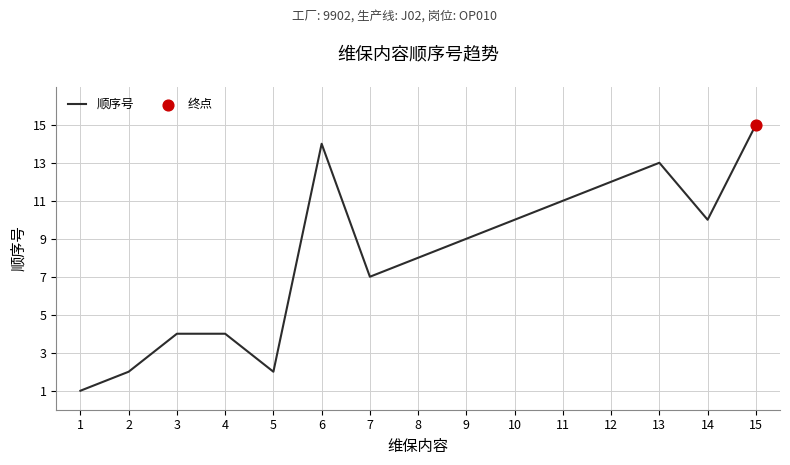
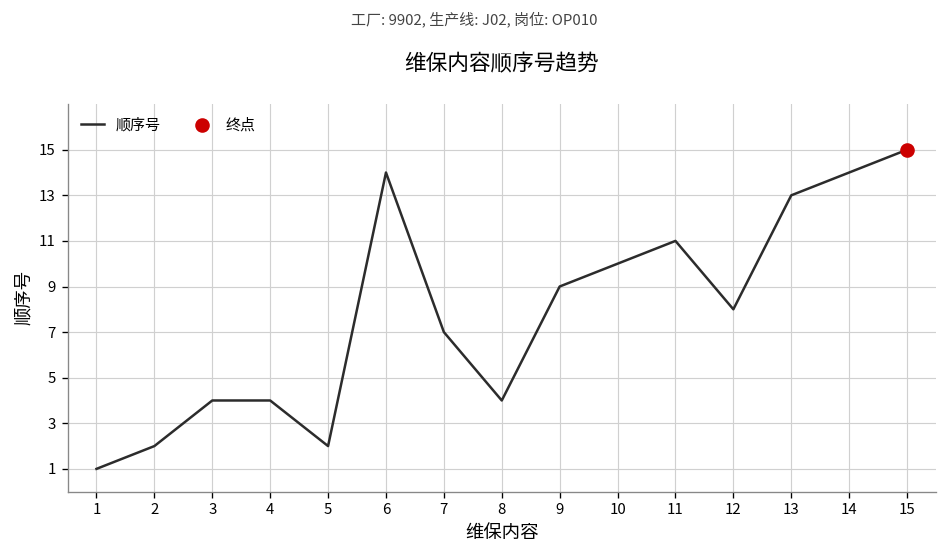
  {
    "顺序号": {
      "1": 1,
      "2": 2,
      "3": 4,
      "4": 4,
      "5": 2,
      "6": 14,
      "7": 7,
-     "8": 8,
+     "8": 4,
      "9": 9,
      "10": 10,
      "11": 11,
-     "12": 12,
+     "12": 8,
      "13": 13,
-     "14": 10
+     "14": 14
    }
  }
